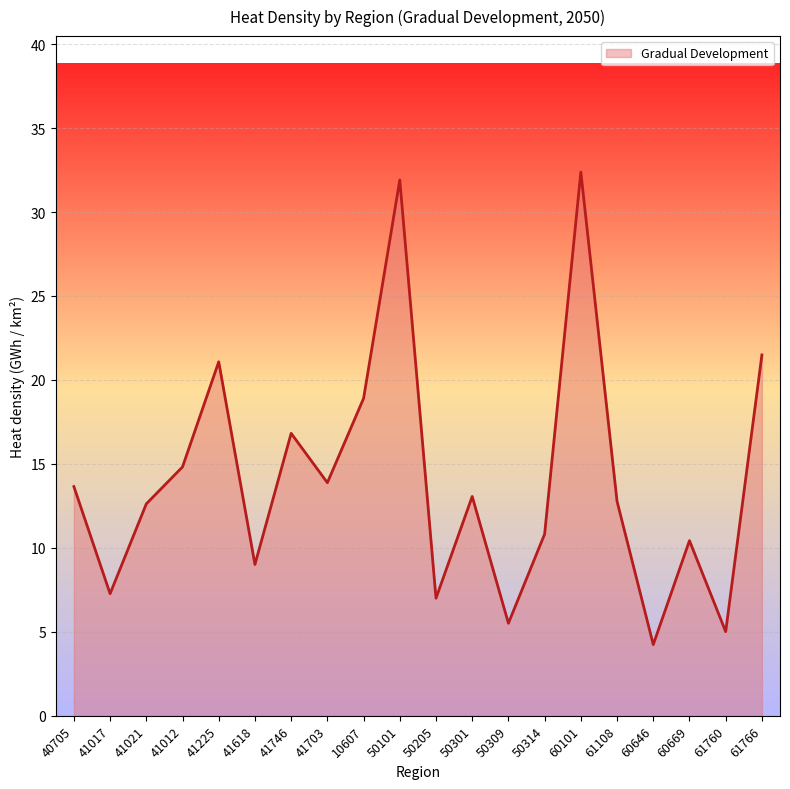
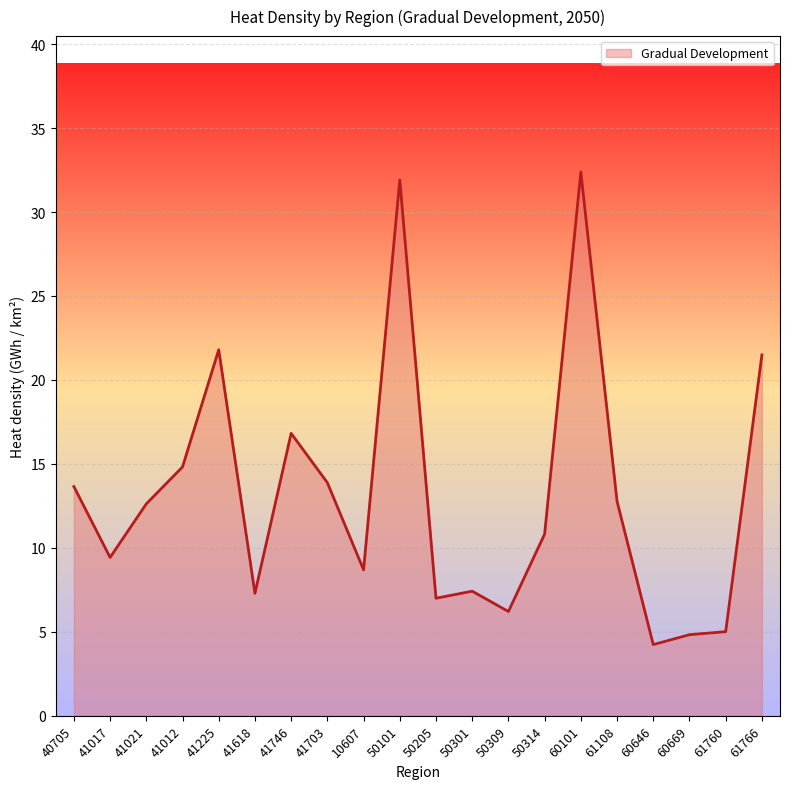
  {
    "40705": 13.7,
-   "41017": 7.3,
+   "41017": 9.4,
    "41021": 12.6,
    "41012": 14.8,
-   "41225": 21.1,
-   "41618": 9.0,
+   "41225": 21.8,
+   "41618": 7.3,
    "41746": 16.8,
    "41703": 13.9,
-   "10607": 18.9,
+   "10607": 8.7,
    "50101": 31.9,
    "50205": 7.0,
-   "50301": 13.1,
-   "50309": 5.5,
+   "50301": 7.4,
+   "50309": 6.2,
    "50314": 10.8,
    "60101": 32.4,
    "61108": 12.8,
    "60646": 4.2,
-   "60669": 10.4,
+   "60669": 4.8,
    "61760": 5.0,
    "61766": 21.5
  }
